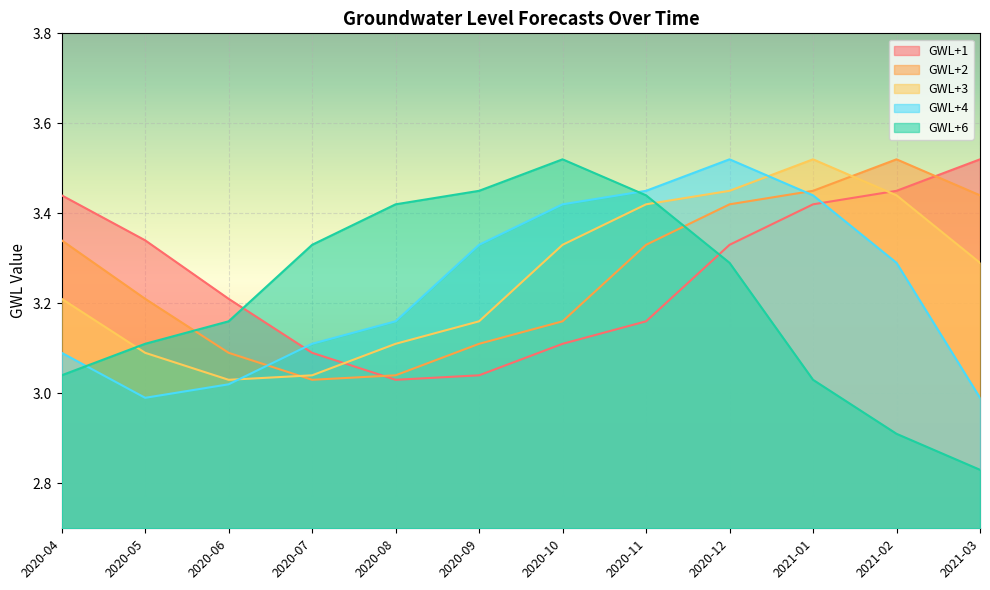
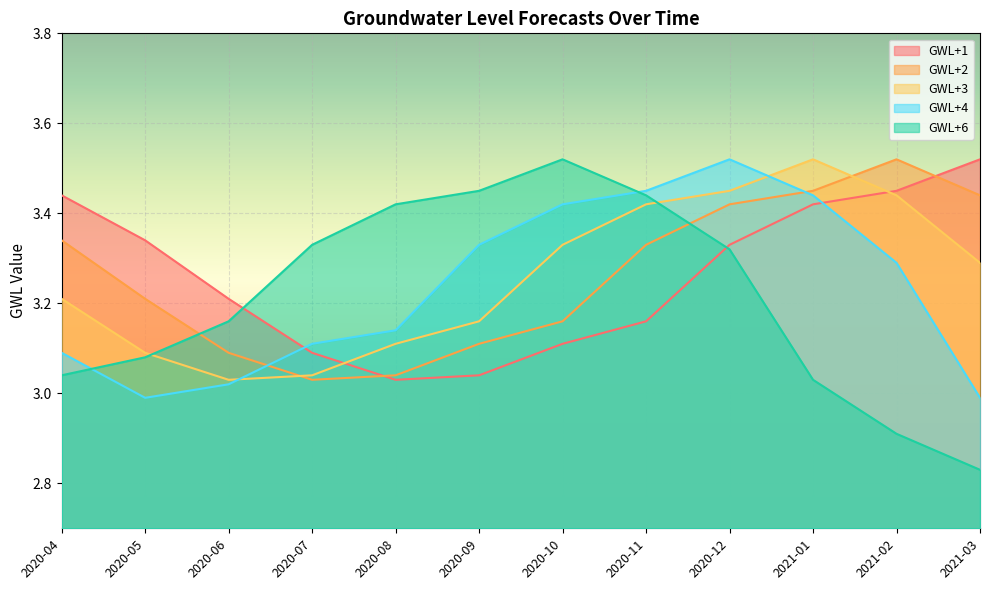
  {
    "GWL+4": {
      "2020-04": 3.09,
      "2020-05": 2.99,
      "2020-06": 3.02,
      "2020-07": 3.11,
-     "2020-08": 3.16,
+     "2020-08": 3.14,
      "2020-09": 3.33,
      "2020-10": 3.42,
      "2020-11": 3.45,
      "2020-12": 3.52,
      "2021-01": 3.44,
      "2021-02": 3.29,
      "2021-03": 2.99
    },
    "GWL+6": {
      "2020-04": 3.04,
-     "2020-05": 3.11,
+     "2020-05": 3.08,
      "2020-06": 3.16,
      "2020-07": 3.33,
      "2020-08": 3.42,
      "2020-09": 3.45,
      "2020-10": 3.52,
      "2020-11": 3.44,
-     "2020-12": 3.29,
+     "2020-12": 3.32,
      "2021-01": 3.03,
      "2021-02": 2.91,
      "2021-03": 2.83
    }
  }
